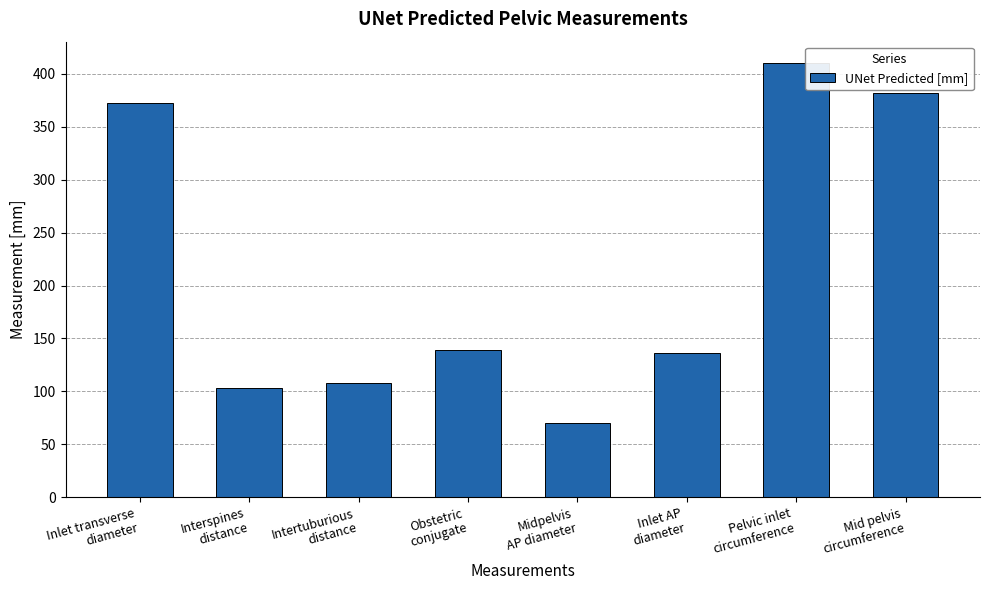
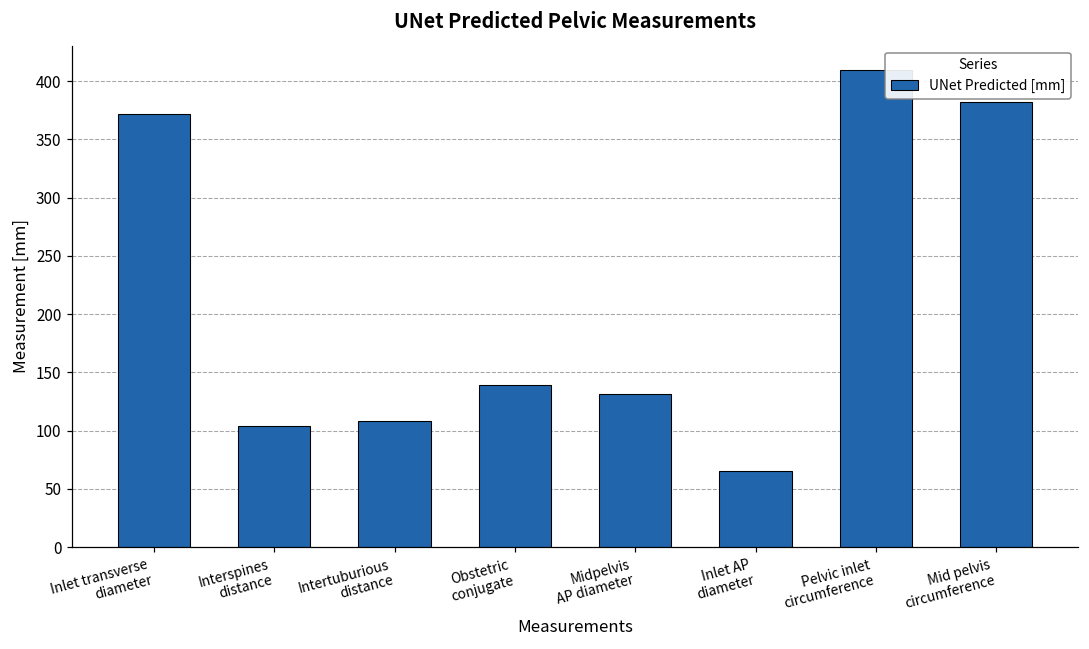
  {
    "Inlet transverse diameter": 372,
    "Interspines distance": 104,
    "Intertuburious distance": 108,
    "Obstetric conjugate": 139,
-   "Midpelvis AP diameter": 71,
-   "Inlet AP diameter": 136,
+   "Midpelvis AP diameter": 132,
+   "Inlet AP diameter": 65,
    "Pelvic inlet circumference": 410,
    "Mid pelvis circumference": 382
  }
